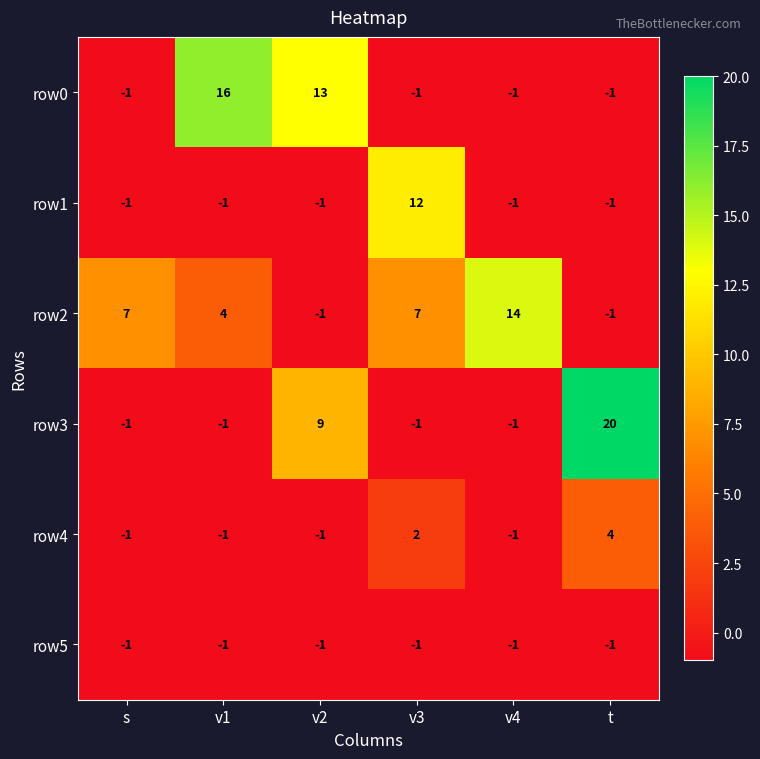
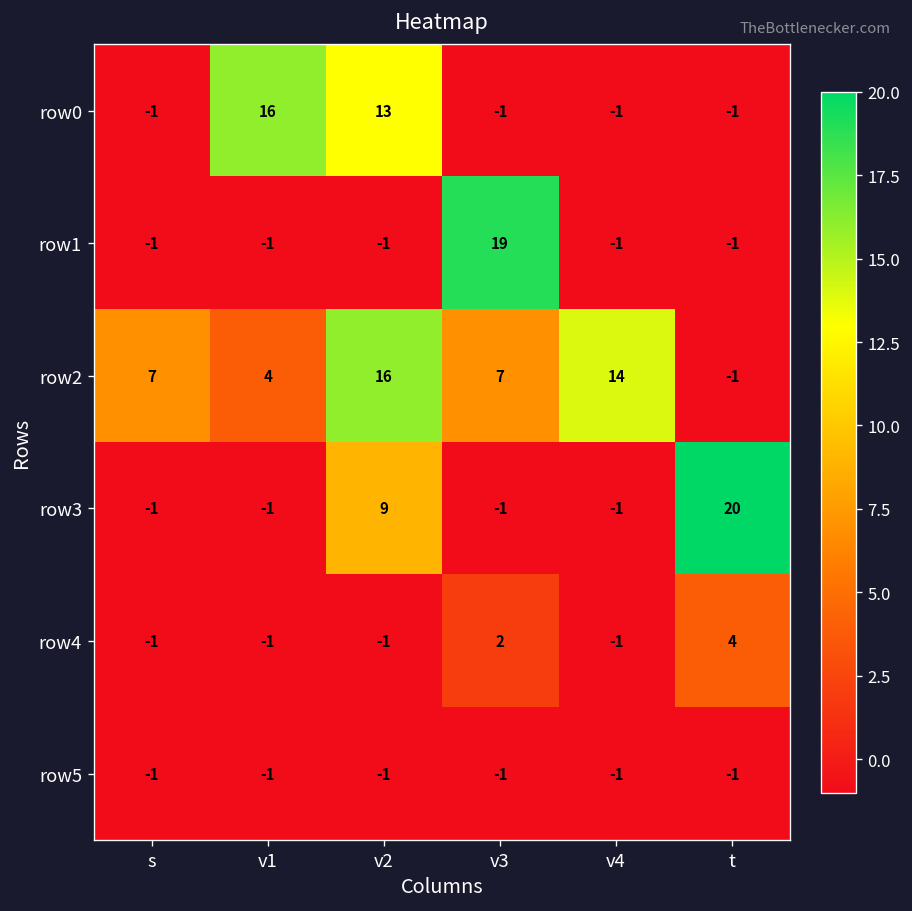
  {
    "row0": {
      "s": -1,
      "v1": 16,
      "v2": 13,
      "v3": -1,
      "v4": -1,
      "t": -1
    },
    "row1": {
      "s": -1,
      "v1": -1,
      "v2": -1,
-     "v3": 12,
+     "v3": 19,
      "v4": -1,
      "t": -1
    },
    "row2": {
      "s": 7,
      "v1": 4,
-     "v2": -1,
+     "v2": 16,
      "v3": 7,
      "v4": 14,
      "t": -1
    },
    "row3": {
      "s": -1,
      "v1": -1,
      "v2": 9,
      "v3": -1,
      "v4": -1,
      "t": 20
    },
    "row4": {
      "s": -1,
      "v1": -1,
      "v2": -1,
      "v3": 2,
      "v4": -1,
      "t": 4
    },
    "row5": {
      "s": -1,
      "v1": -1,
      "v2": -1,
      "v3": -1,
      "v4": -1,
      "t": -1
    }
  }
